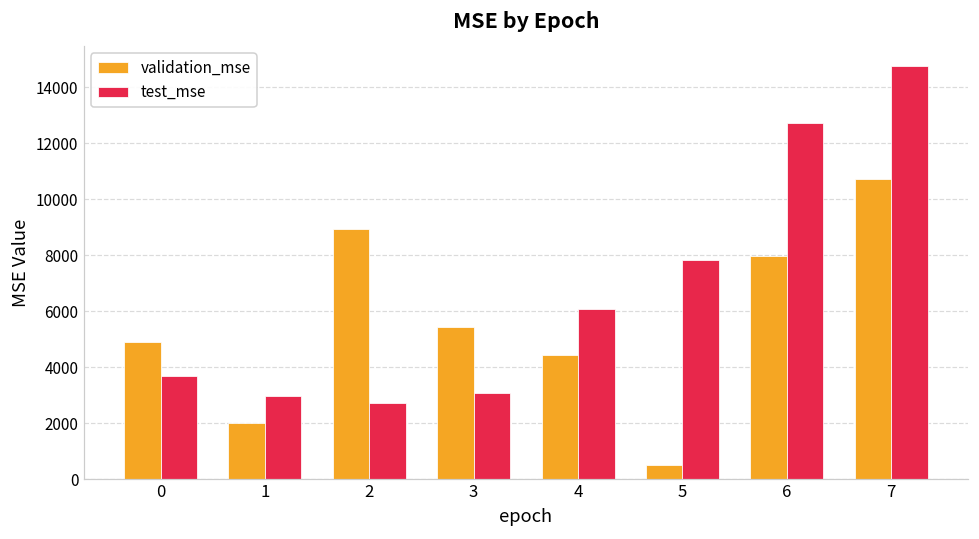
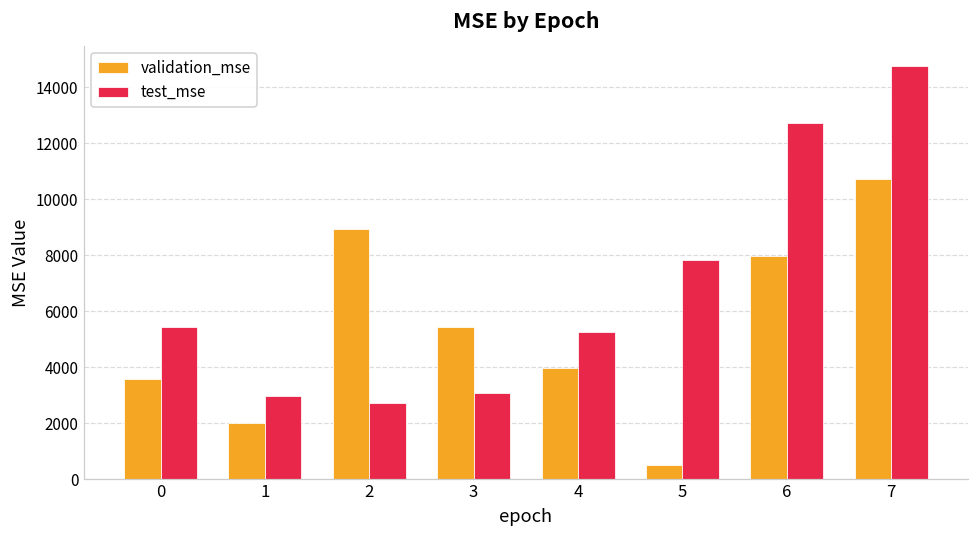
  {
    "validation_mse": {
-     "0": 4900,
+     "0": 3600,
      "1": 2000,
      "2": 9000,
      "3": 5400,
-     "4": 4400,
+     "4": 4000,
      "5": 500,
      "6": 8000,
      "7": 10700
    },
    "test_mse": {
-     "0": 3700,
+     "0": 5400,
      "1": 3000,
      "2": 2700,
      "3": 3100,
-     "4": 6100,
+     "4": 5300,
      "5": 7800,
      "6": 12700,
      "7": 14700
    }
  }
